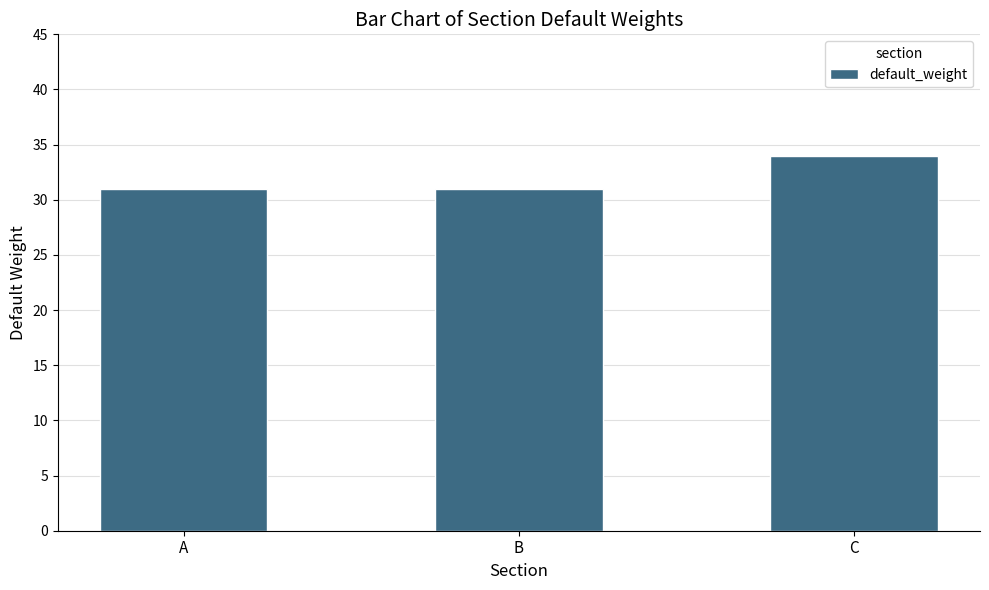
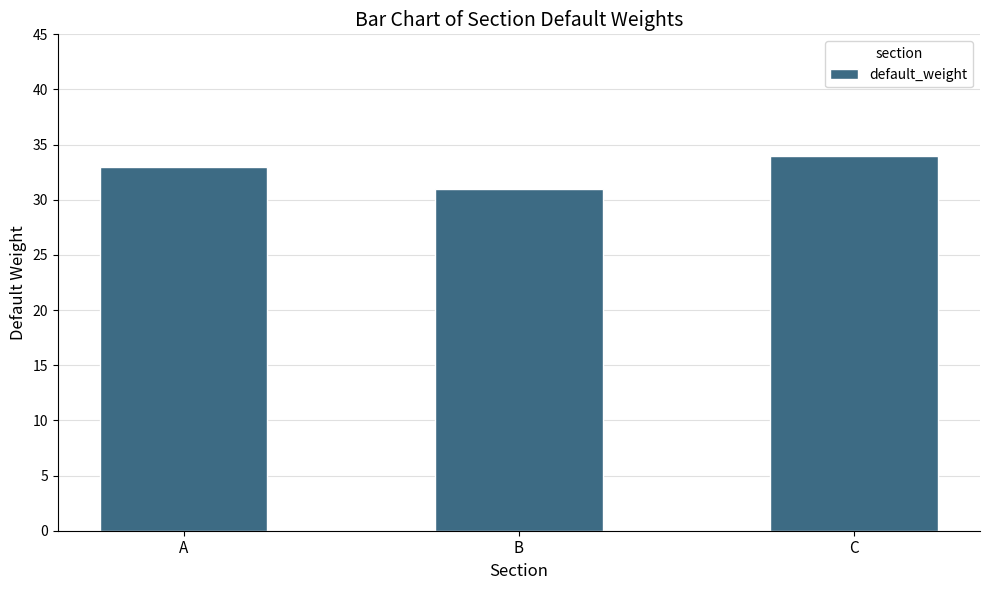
  {
-   "A": 31,
+   "A": 33,
    "B": 31,
    "C": 34
  }
